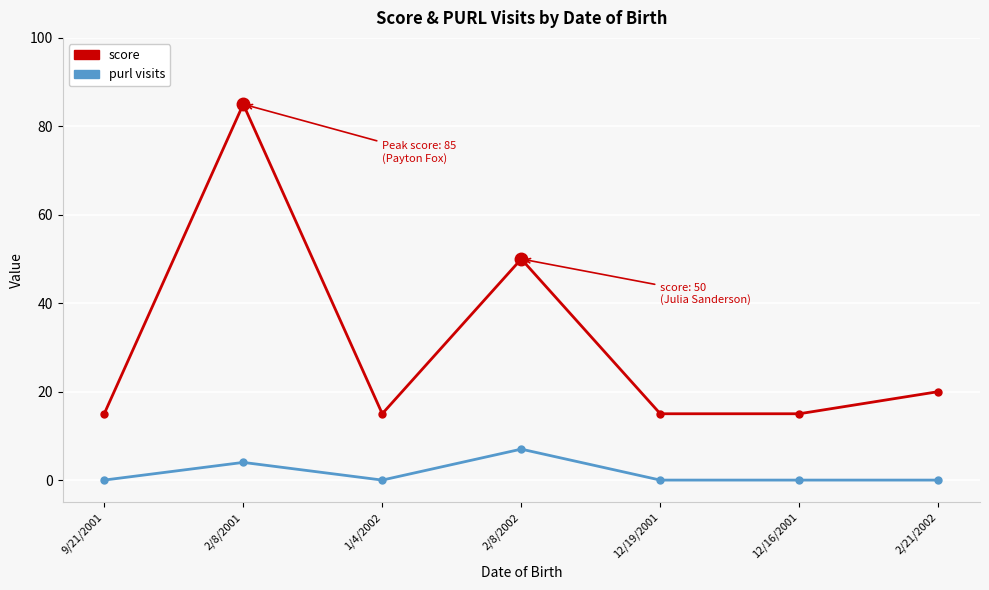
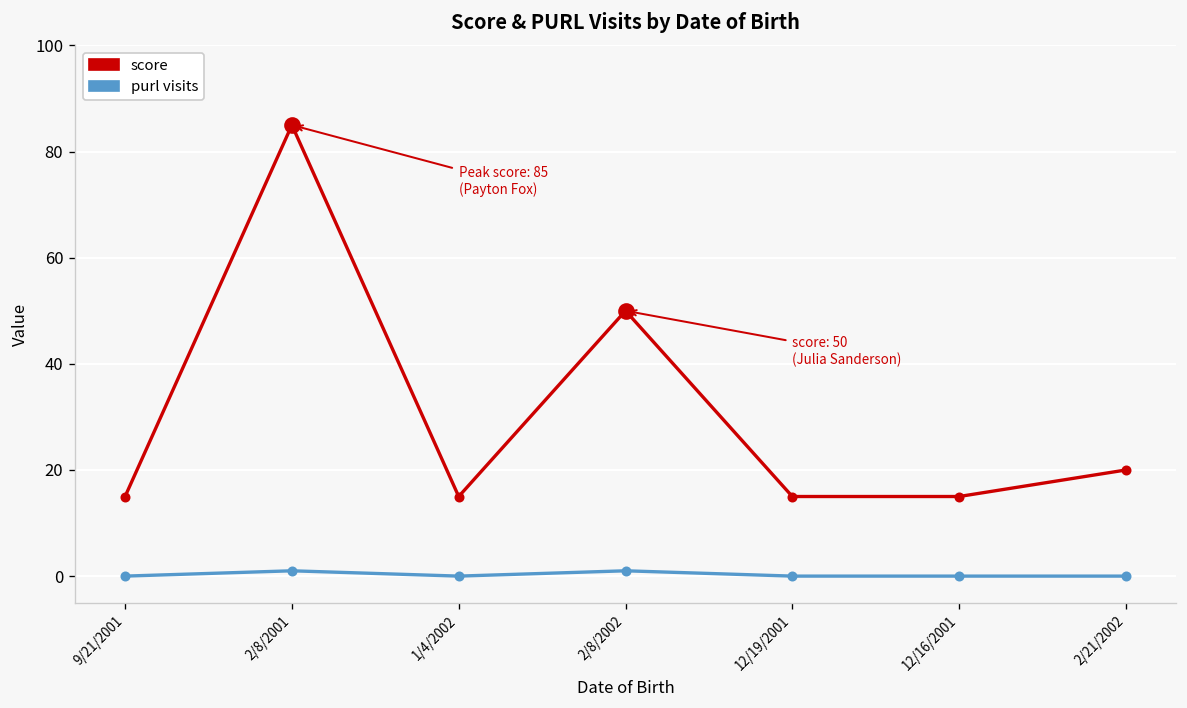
  {
    "purl visits": {
      "9/21/2001": 0,
-     "2/8/2001": 4,
+     "2/8/2001": 1,
      "1/4/2002": 0,
-     "2/8/2002": 7,
+     "2/8/2002": 1,
      "12/19/2001": 0,
      "12/16/2001": 0,
      "2/21/2002": 0
    }
  }
